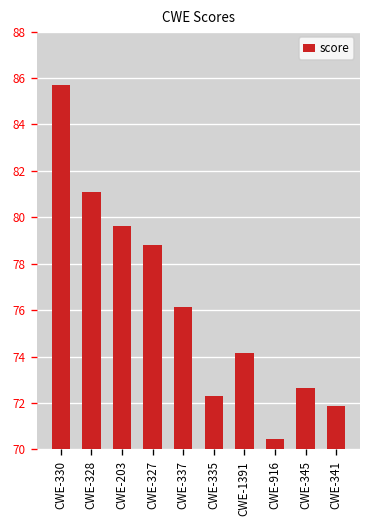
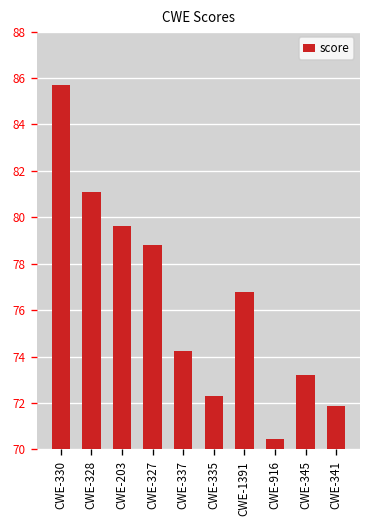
  {
    "CWE-330": 85.7,
    "CWE-328": 81.1,
    "CWE-203": 79.6,
    "CWE-327": 78.8,
-   "CWE-337": 76.1,
+   "CWE-337": 74.3,
    "CWE-335": 72.3,
-   "CWE-1391": 74.2,
+   "CWE-1391": 76.8,
    "CWE-916": 70.5,
-   "CWE-345": 72.7,
+   "CWE-345": 73.2,
    "CWE-341": 71.9
  }
